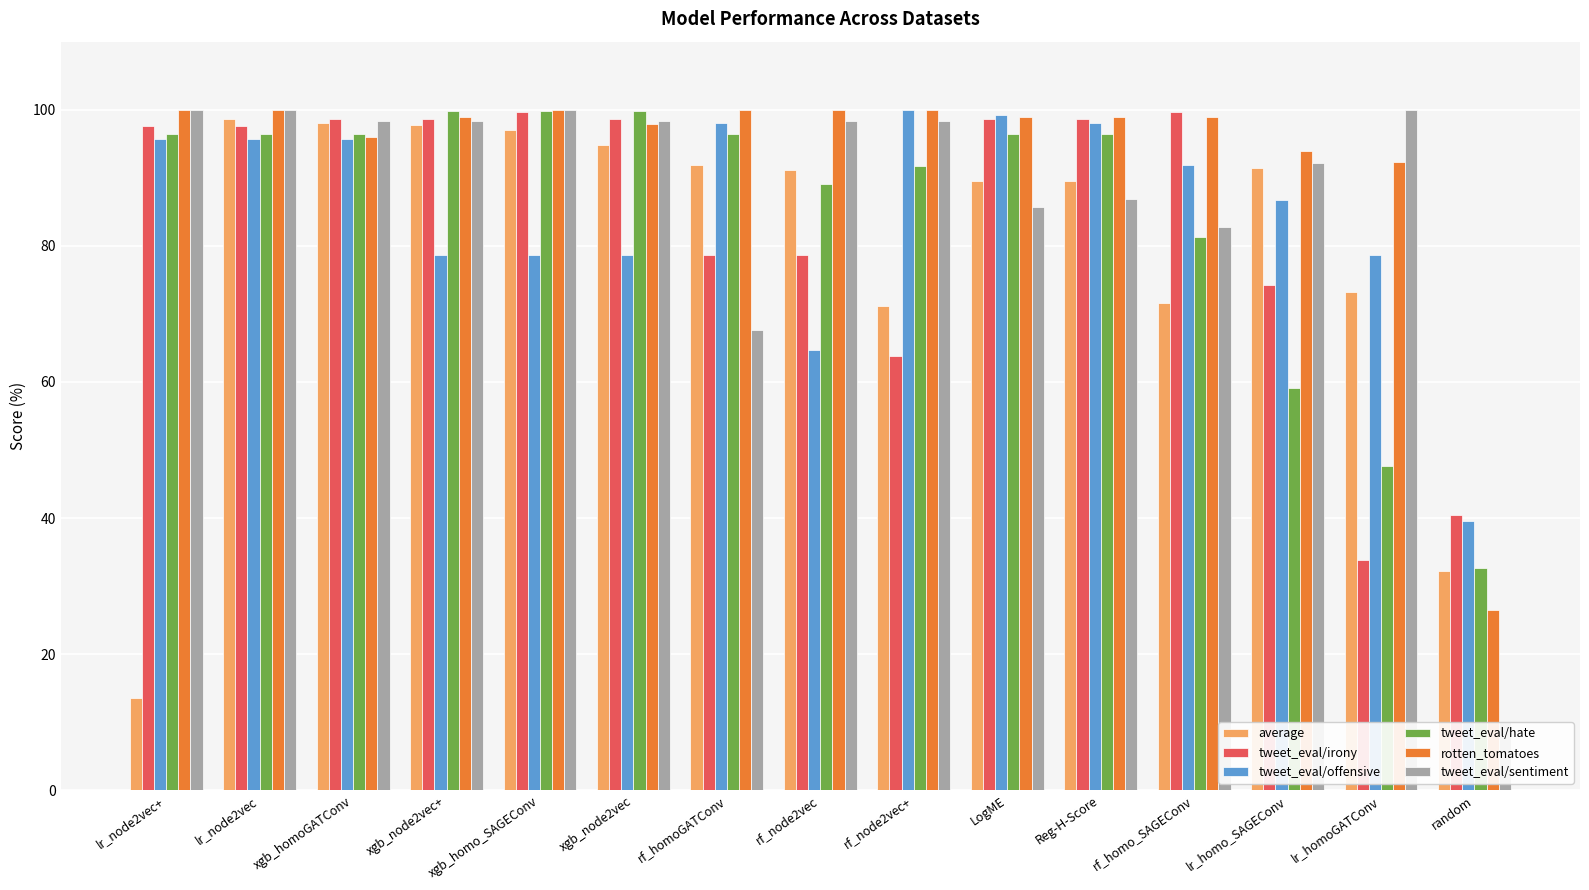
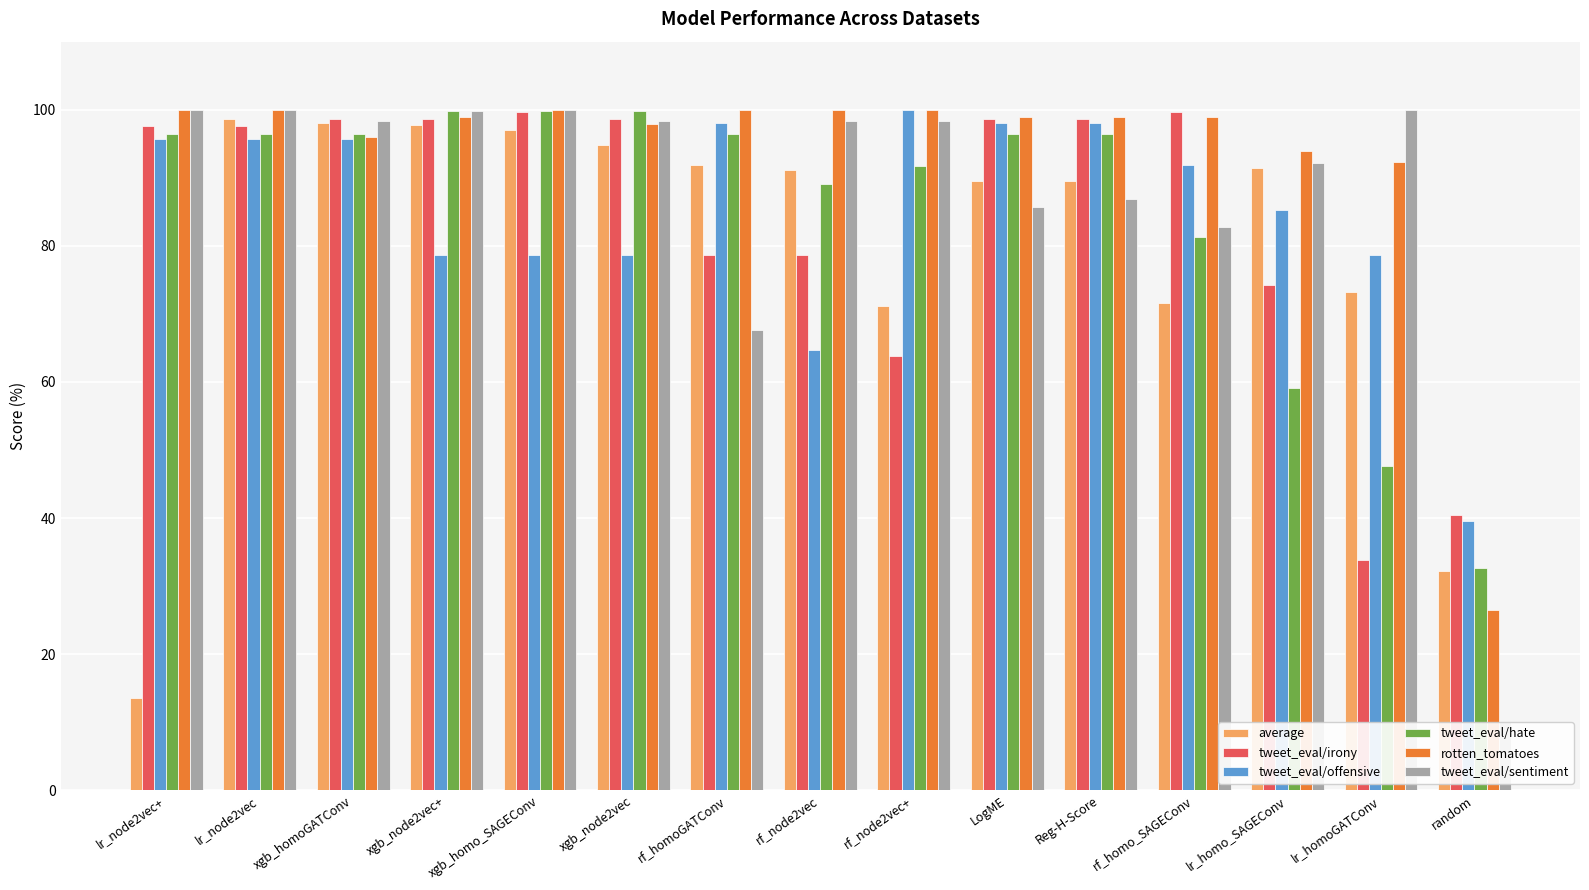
  {
    "average": {
      "lr_node2vec+": 14,
      "lr_node2vec": 99,
      "xgb_homoGATConv": 98,
      "xgb_node2vec+": 98,
      "xgb_homo_SAGEConv": 97,
      "xgb_node2vec": 95,
      "rf_homoGATConv": 92,
      "rf_node2vec": 91,
      "rf_node2vec+": 71,
      "LogME": 90,
      "Reg-H-Score": 90,
      "rf_homo_SAGEConv": 72,
      "lr_homo_SAGEConv": 91,
      "lr_homoGATConv": 73,
      "random": 32
    },
    "tweet_eval/offensive": {
      "lr_node2vec+": 96,
      "lr_node2vec": 96,
      "xgb_homoGATConv": 96,
      "xgb_node2vec+": 79,
      "xgb_homo_SAGEConv": 79,
      "xgb_node2vec": 79,
      "rf_homoGATConv": 98,
      "rf_node2vec": 65,
      "rf_node2vec+": 100,
-     "LogME": 99,
+     "LogME": 98,
      "Reg-H-Score": 98,
      "rf_homo_SAGEConv": 92,
-     "lr_homo_SAGEConv": 87,
+     "lr_homo_SAGEConv": 85,
      "lr_homoGATConv": 79,
      "random": 40
    },
    "tweet_eval/hate": {
      "lr_node2vec+": 96,
      "lr_node2vec": 96,
      "xgb_homoGATConv": 96,
      "xgb_node2vec+": 100,
      "xgb_homo_SAGEConv": 100,
      "xgb_node2vec": 100,
      "rf_homoGATConv": 96,
      "rf_node2vec": 89,
      "rf_node2vec+": 92,
      "LogME": 96,
      "Reg-H-Score": 96,
      "rf_homo_SAGEConv": 81,
      "lr_homo_SAGEConv": 59,
      "lr_homoGATConv": 48,
      "random": 33
    },
    "tweet_eval/sentiment": {
      "lr_node2vec+": 100,
      "lr_node2vec": 100,
      "xgb_homoGATConv": 98,
-     "xgb_node2vec+": 98,
+     "xgb_node2vec+": 100,
      "xgb_homo_SAGEConv": 100,
      "xgb_node2vec": 98,
      "rf_homoGATConv": 68,
      "rf_node2vec": 98,
      "rf_node2vec+": 98,
      "LogME": 86,
      "Reg-H-Score": 87,
      "rf_homo_SAGEConv": 83,
      "lr_homo_SAGEConv": 92,
      "lr_homoGATConv": 100,
      "random": 10
    }
  }
